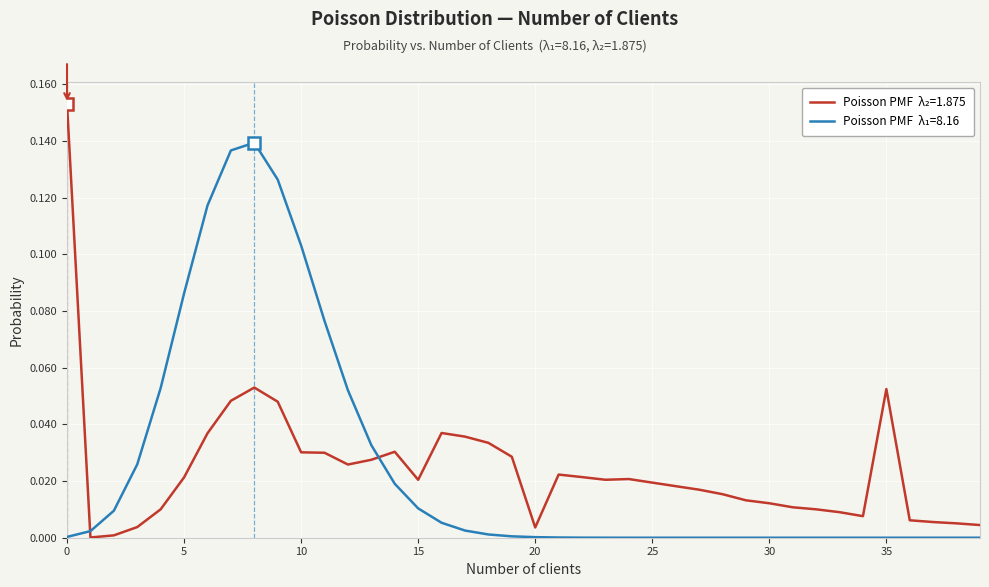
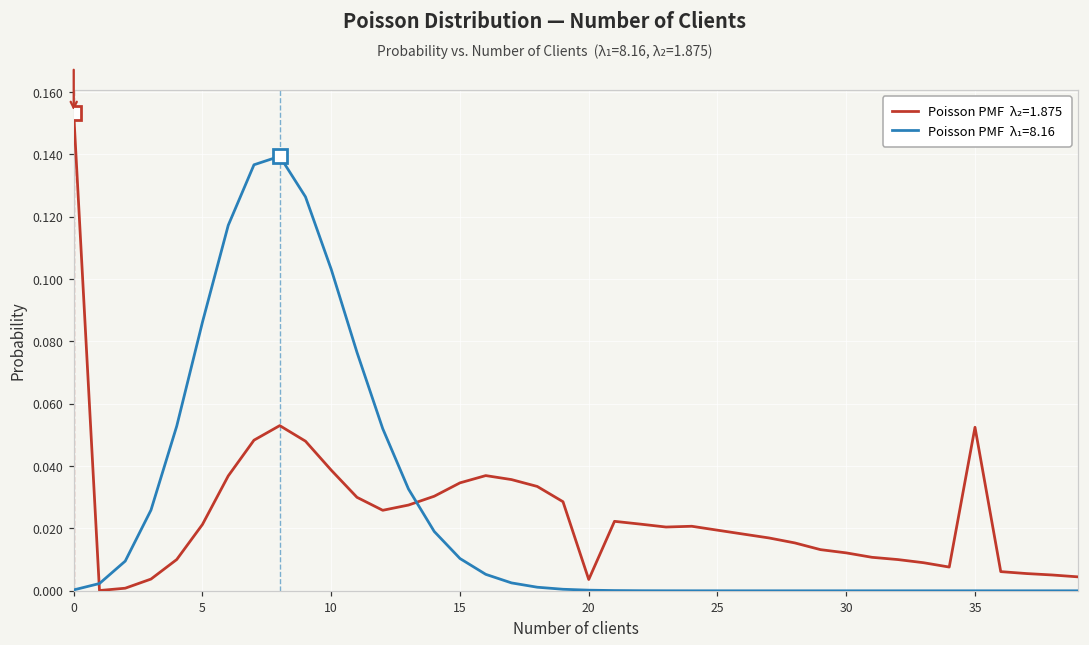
  {
    "Poisson PMF λ₂=1.875": {
      "5": 0.021,
-     "10": 0.030,
-     "15": 0.020,
+     "10": 0.039,
+     "15": 0.035,
      "20": 0.004,
      "25": 0.019,
      "30": 0.012,
      "35": 0.052
    },
    "Poisson PMF λ₁=8.16": {
      "0": 0.000,
      "5": 0.086,
      "10": 0.103,
      "15": 0.010,
      "20": 0.000,
      "25": 0.000,
      "30": 0.000,
      "35": 0.000
    }
  }
